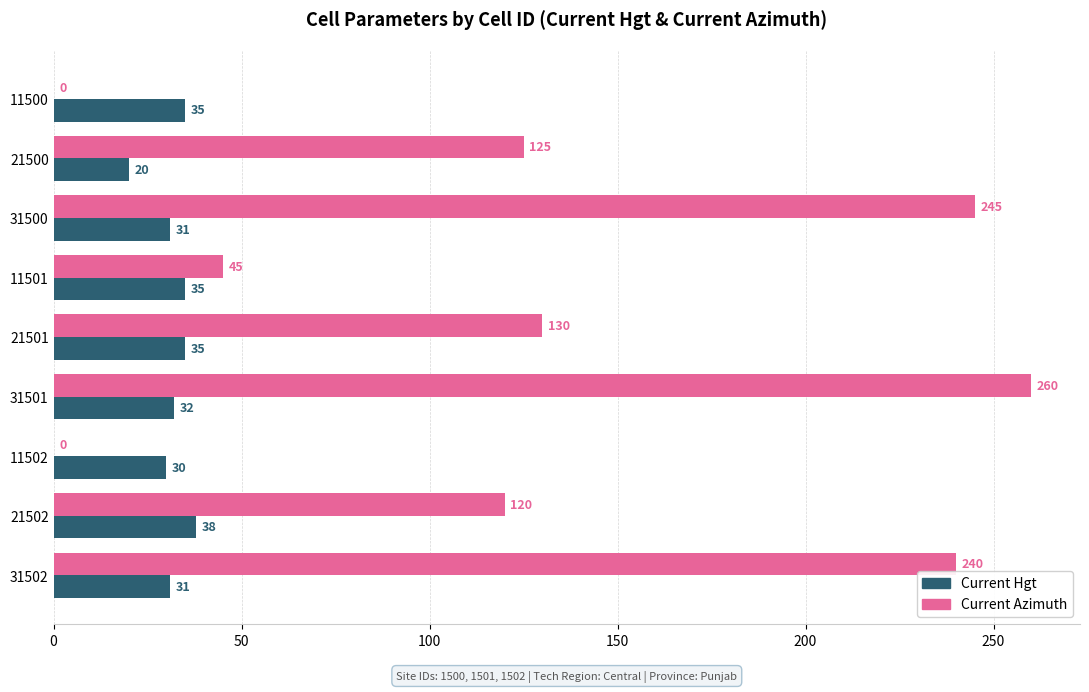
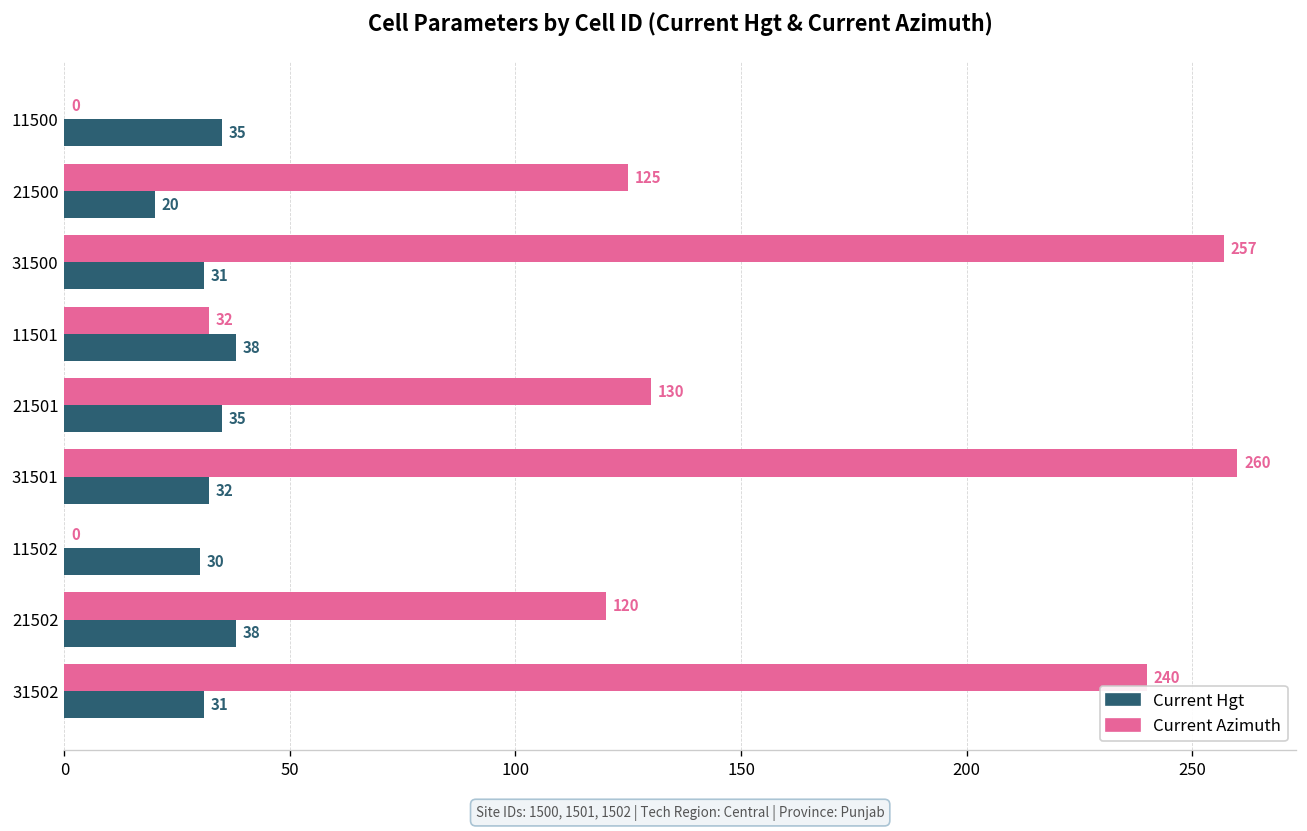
  {
    "Current Hgt": {
      "11500": 35,
      "21500": 20,
      "31500": 31,
-     "11501": 35,
+     "11501": 38,
      "21501": 35,
      "31501": 32,
      "11502": 30,
      "21502": 38,
      "31502": 31
    },
    "Current Azimuth": {
      "11500": 0,
      "21500": 125,
-     "31500": 245,
-     "11501": 45,
+     "31500": 257,
+     "11501": 32,
      "21501": 130,
      "31501": 260,
      "11502": 0,
      "21502": 120,
      "31502": 240
    }
  }
